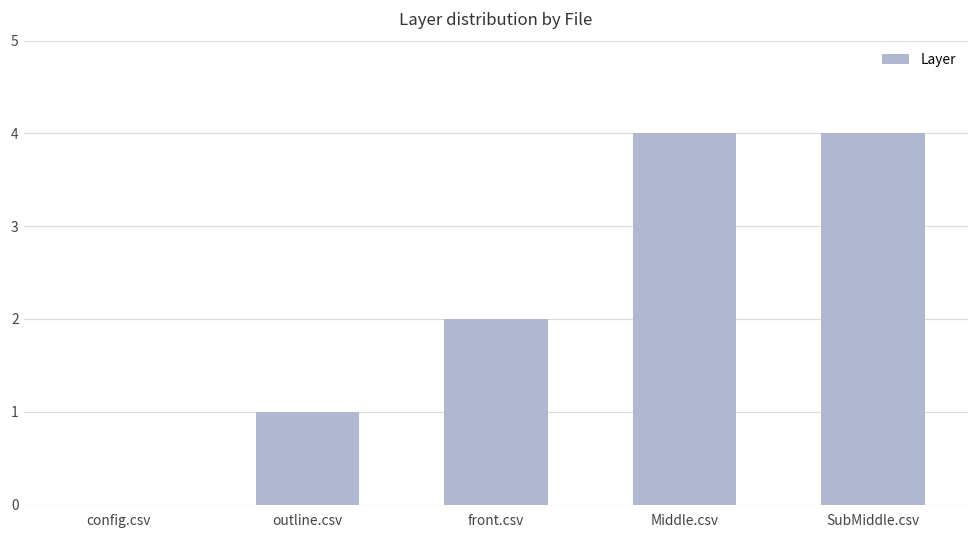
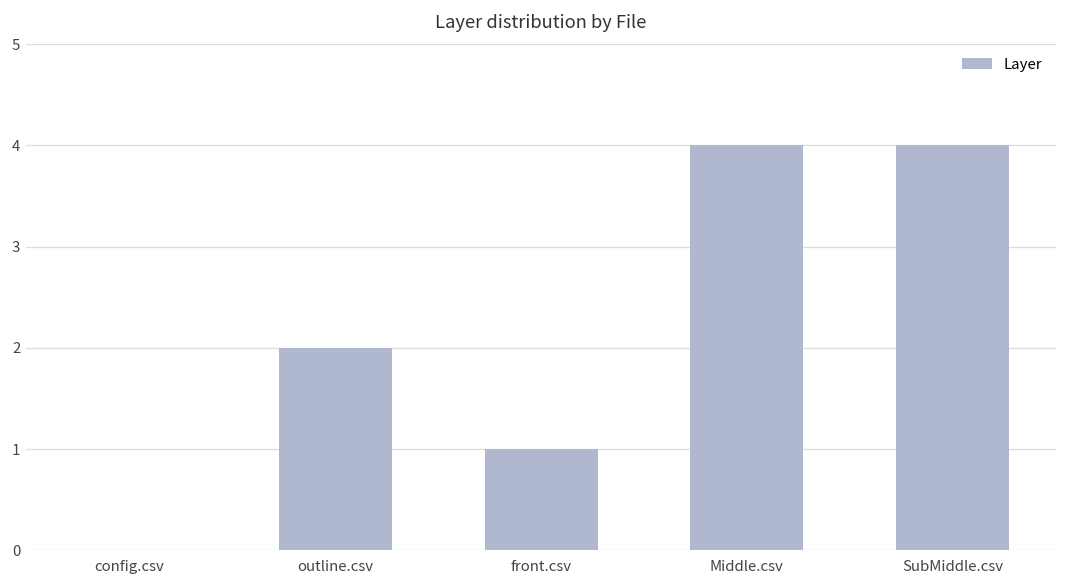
  {
    "config.csv": 0,
-   "outline.csv": 1,
-   "front.csv": 2,
+   "outline.csv": 2,
+   "front.csv": 1,
    "Middle.csv": 4,
    "SubMiddle.csv": 4
  }
